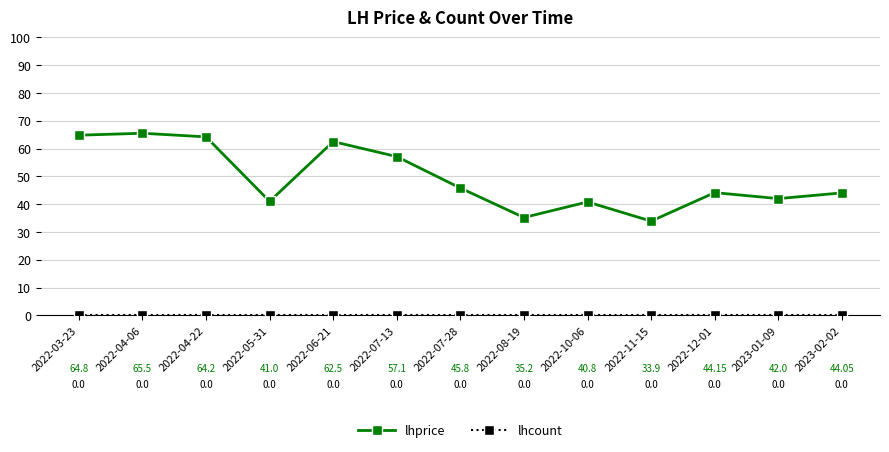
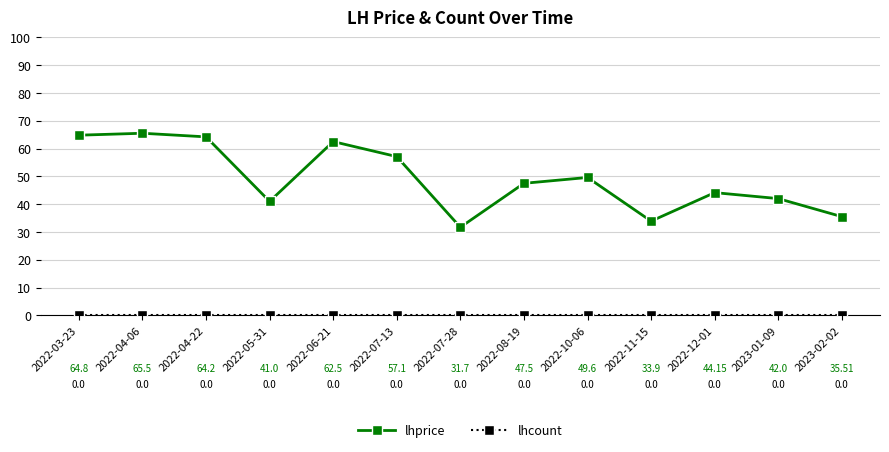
  {
    "lhprice": {
-     "2022-07-28": 45.8,
-     "2022-08-19": 35.2,
-     "2022-10-06": 40.8,
-     "2023-02-02": 44.05
+     "2022-07-28": 31.7,
+     "2022-08-19": 47.5,
+     "2022-10-06": 49.6,
+     "2023-02-02": 35.51
    },
    "lhcount": {
      "2022-03-23": 0,
      "2022-04-06": 0,
      "2022-04-22": 0,
      "2022-05-31": 0,
      "2022-06-21": 0,
      "2022-07-13": 0,
      "2022-07-28": 0,
      "2022-08-19": 0,
      "2022-10-06": 0,
      "2022-11-15": 0,
      "2022-12-01": 0,
      "2023-01-09": 0,
      "2023-02-02": 0
    }
  }
